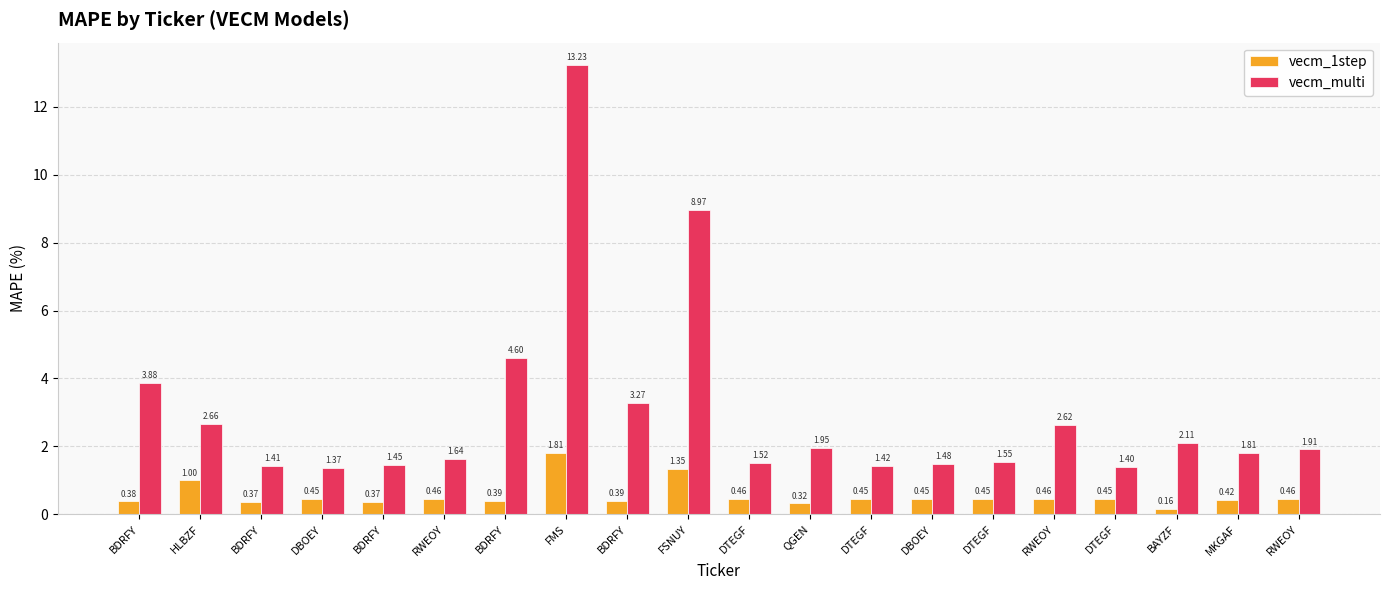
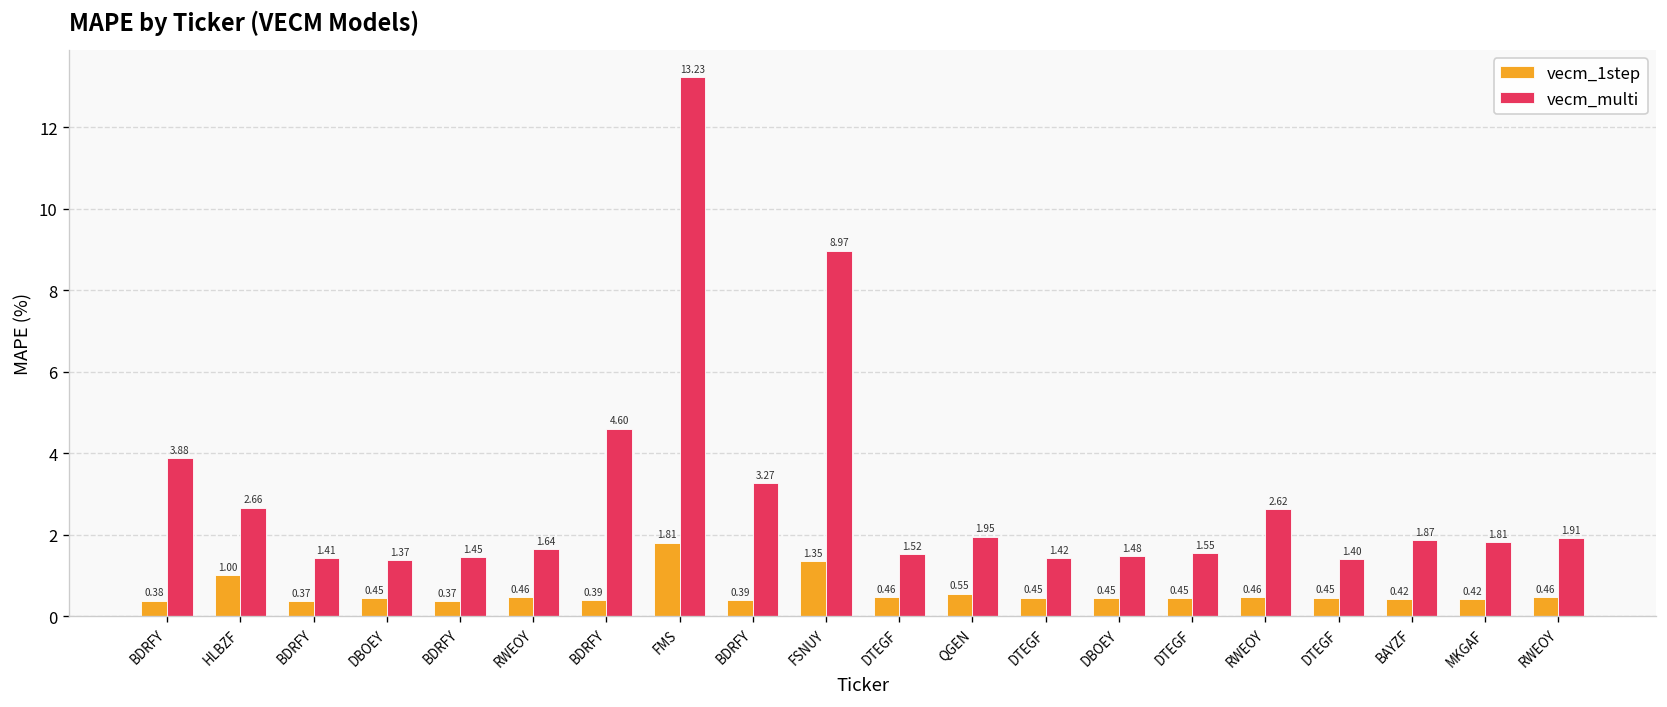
  {
    "vecm_1step": {
      "HLBZF": 1.00,
      "FMS": 1.81,
      "FSNUY": 1.35,
-     "QGEN": 0.32,
-     "BAYZF": 0.16,
+     "QGEN": 0.55,
+     "BAYZF": 0.42,
      "MKGAF": 0.42
    },
    "vecm_multi": {
      "HLBZF": 2.66,
      "FMS": 13.23,
      "FSNUY": 8.97,
      "QGEN": 1.95,
-     "BAYZF": 2.11,
+     "BAYZF": 1.87,
      "MKGAF": 1.81
    }
  }
